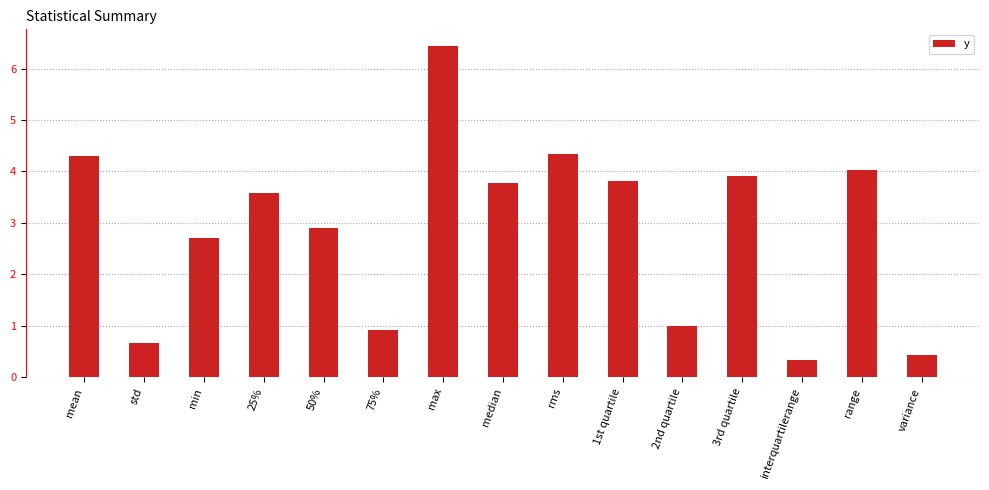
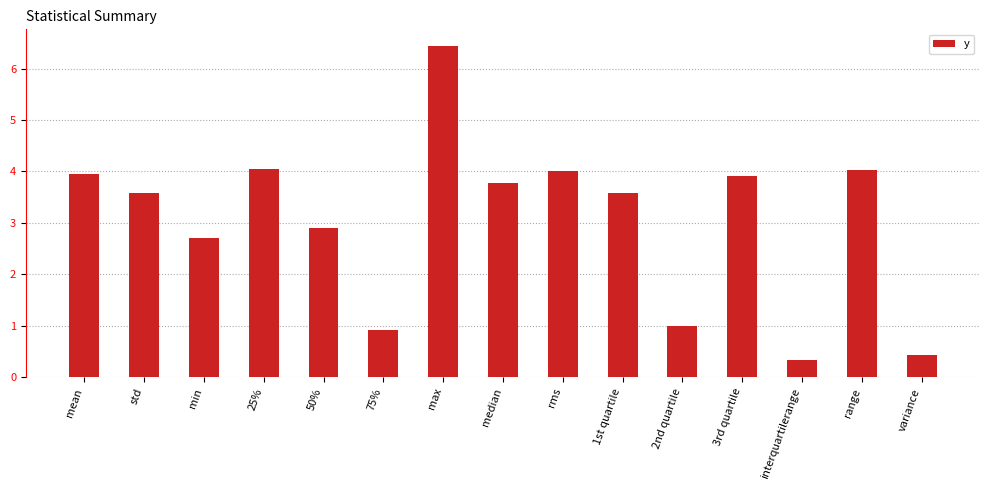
  {
-   "mean": 4.3,
-   "std": 0.7,
+   "mean": 4.0,
+   "std": 3.6,
    "min": 2.7,
-   "25%": 3.6,
+   "25%": 4.0,
    "50%": 2.9,
    "75%": 0.9,
    "max": 6.4,
    "median": 3.8,
-   "rms": 4.3,
-   "1st quartile": 3.8,
+   "rms": 4.0,
+   "1st quartile": 3.6,
    "2nd quartile": 1.0,
    "3rd quartile": 3.9,
    "interquartilerange": 0.3,
    "range": 4.0,
    "variance": 0.4
  }
